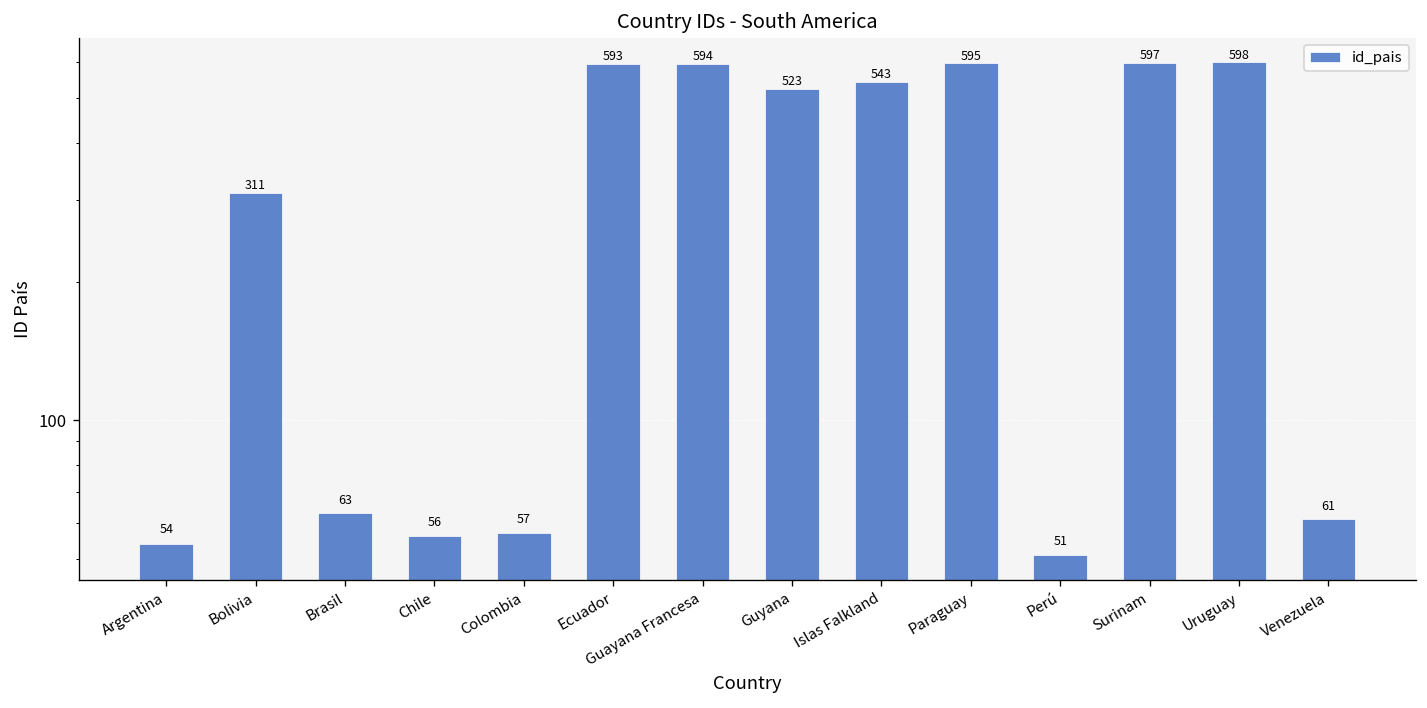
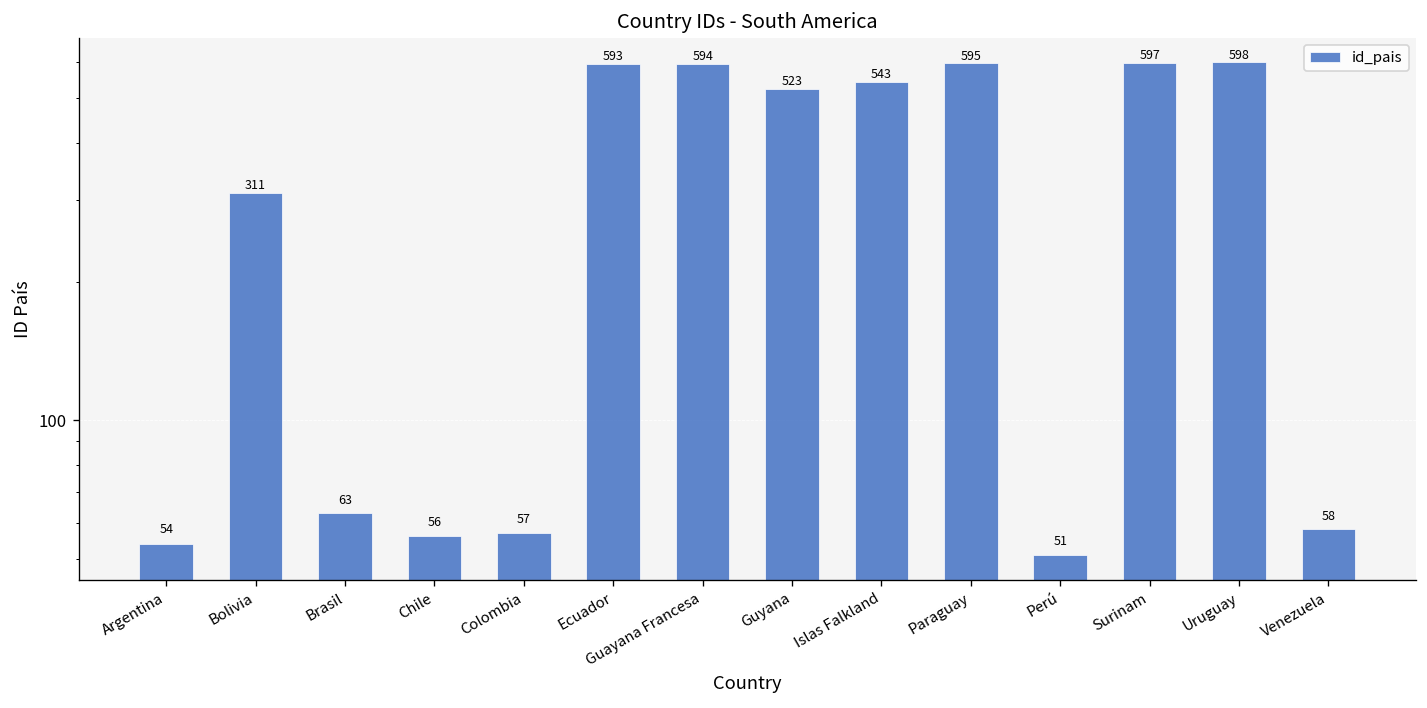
  {
    "Argentina": 54,
    "Bolivia": 311,
    "Brasil": 63,
    "Chile": 56,
    "Colombia": 57,
    "Ecuador": 593,
    "Guayana Francesa": 594,
    "Guyana": 523,
    "Islas Falkland": 543,
    "Paraguay": 595,
    "Perú": 51,
    "Surinam": 597,
    "Uruguay": 598,
-   "Venezuela": 61
+   "Venezuela": 58
  }
